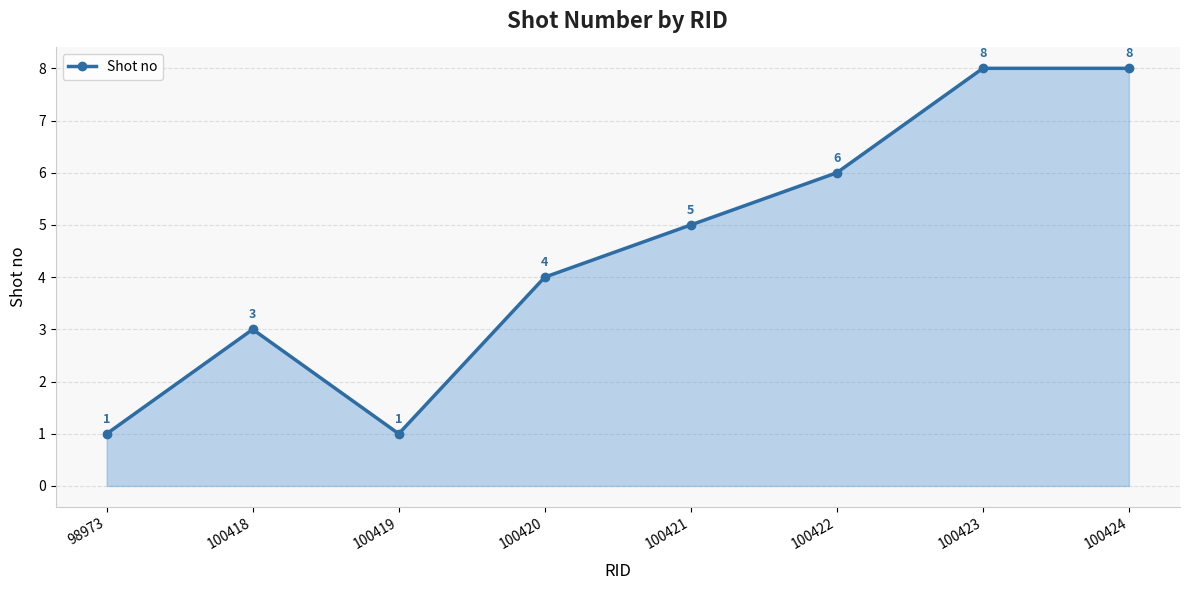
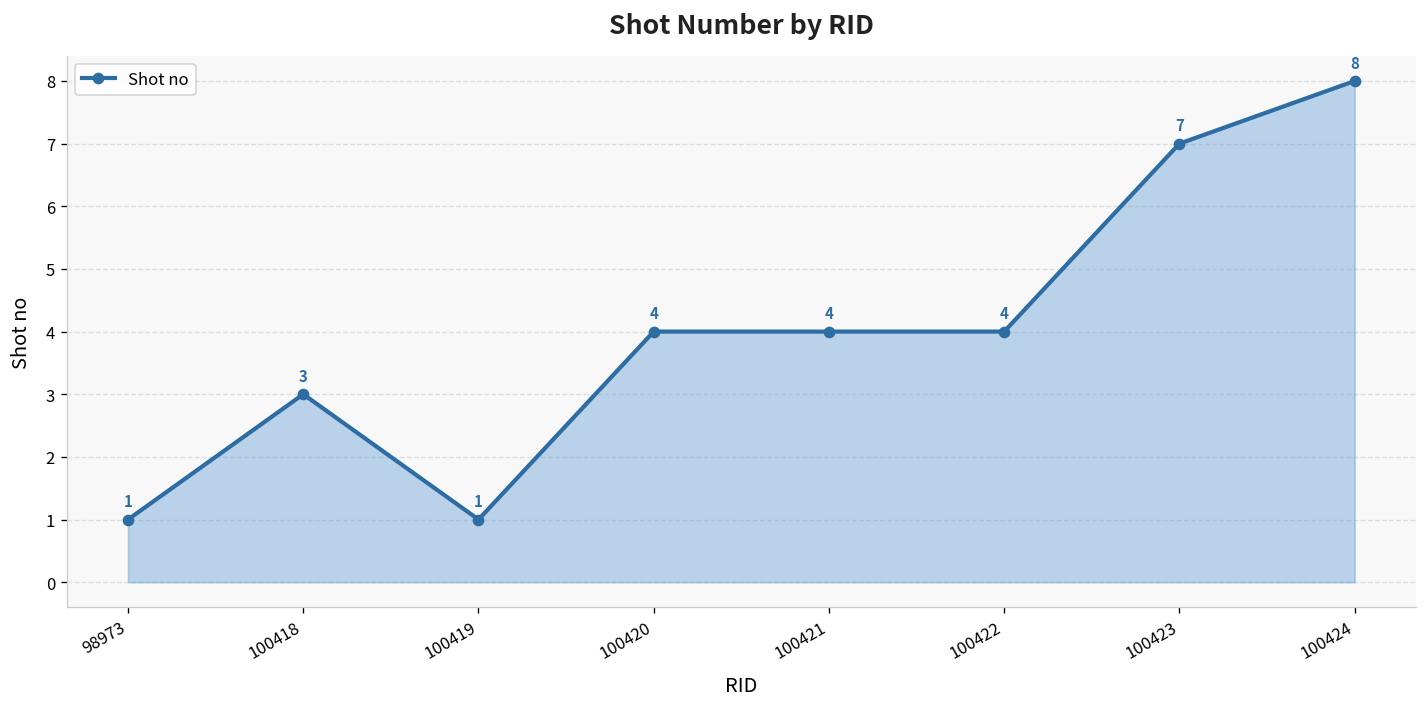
  {
    "98973": 1,
    "100418": 3,
    "100419": 1,
    "100420": 4,
-   "100421": 5,
-   "100422": 6,
-   "100423": 8,
+   "100421": 4,
+   "100422": 4,
+   "100423": 7,
    "100424": 8
  }
